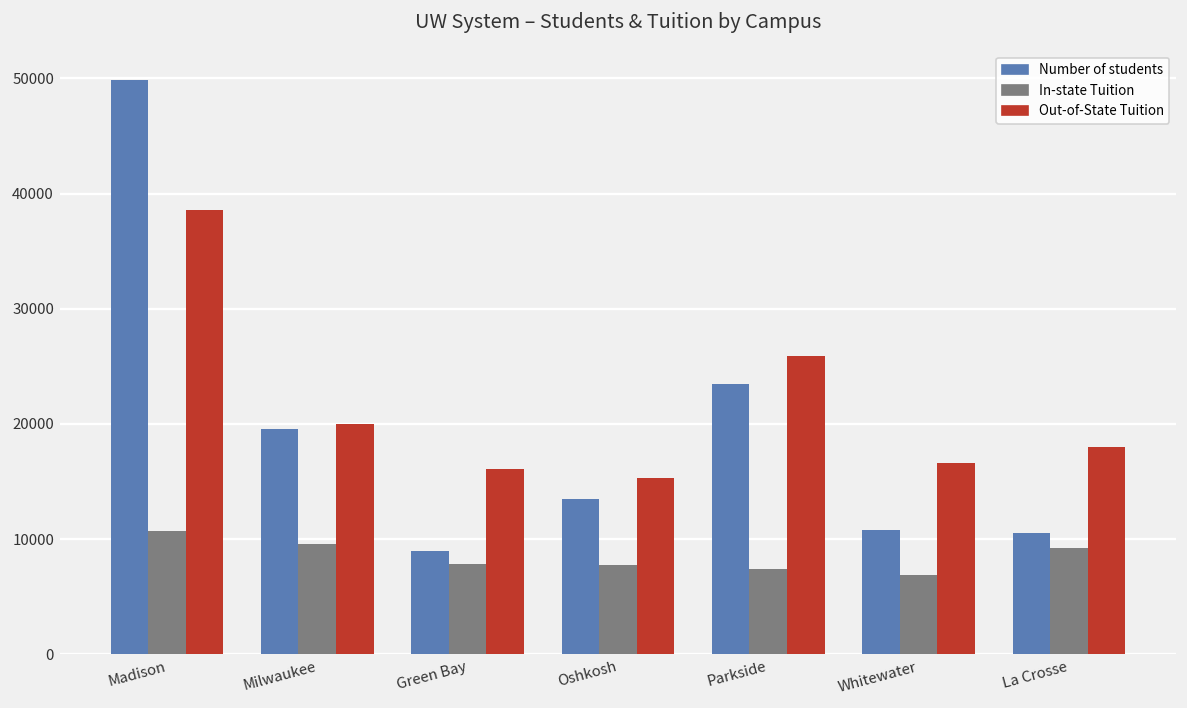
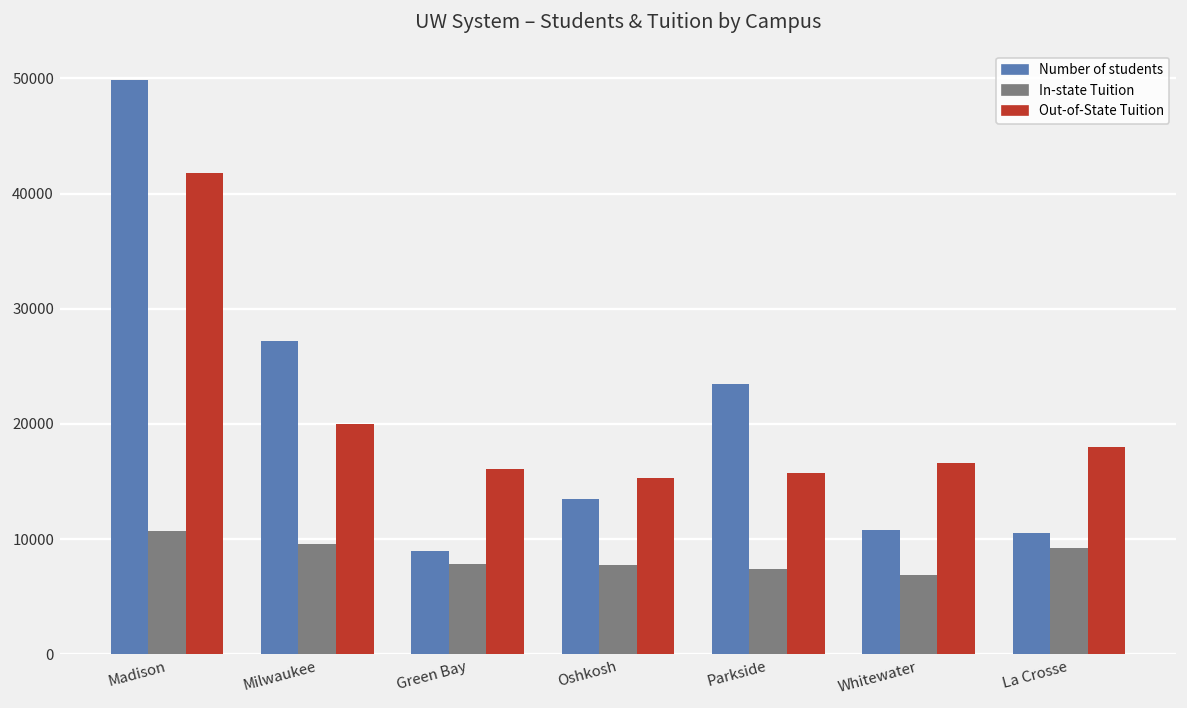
  {
    "Number of students": {
      "Madison": 50000,
-     "Milwaukee": 20000,
+     "Milwaukee": 27000,
      "Green Bay": 9000,
      "Oshkosh": 14000,
      "Parkside": 23000,
      "Whitewater": 11000,
      "La Crosse": 11000
    },
    "In-state Tuition": {
      "Madison": 11000,
      "Milwaukee": 10000,
      "Green Bay": 8000,
      "Oshkosh": 8000,
      "Parkside": 7000,
      "Whitewater": 7000,
      "La Crosse": 9000
    },
    "Out-of-State Tuition": {
-     "Madison": 39000,
+     "Madison": 42000,
      "Milwaukee": 20000,
      "Green Bay": 16000,
      "Oshkosh": 15000,
-     "Parkside": 26000,
+     "Parkside": 16000,
      "Whitewater": 17000,
      "La Crosse": 18000
    }
  }
